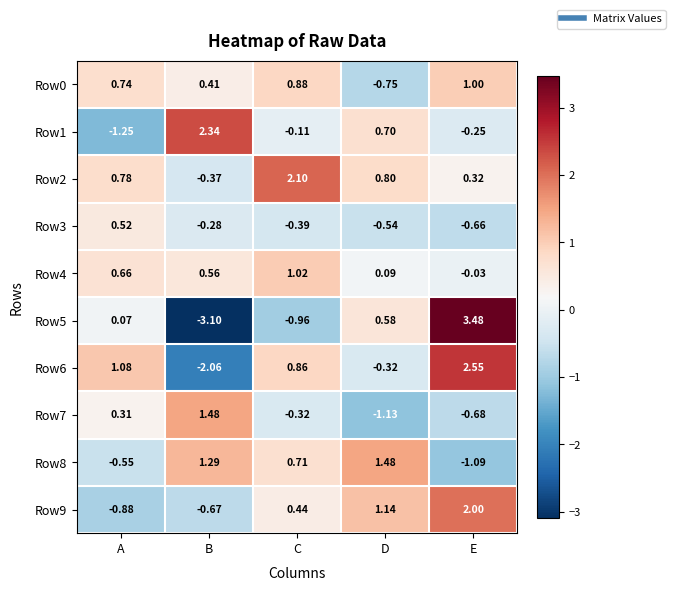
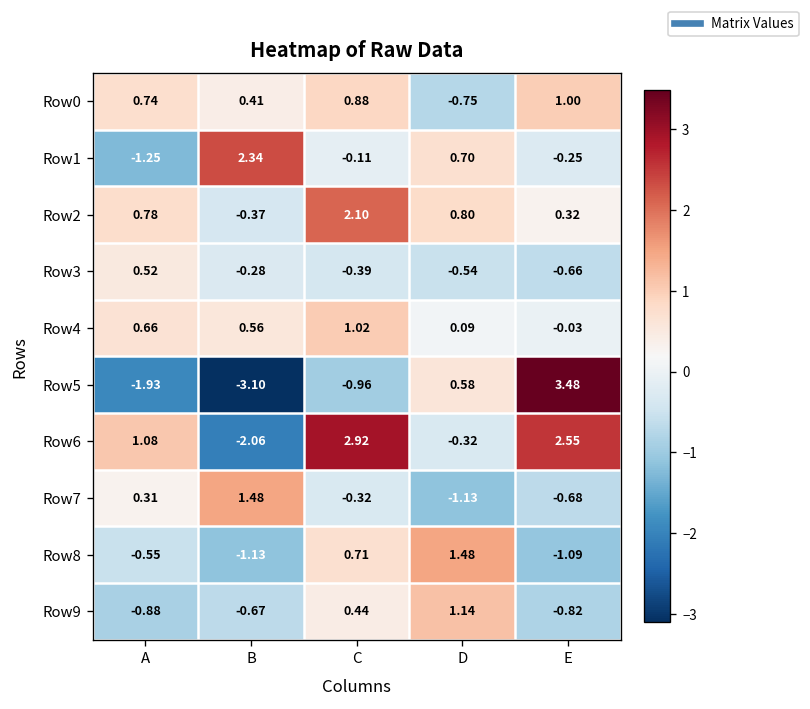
  {
    "Row0": {
      "A": 0.74,
      "B": 0.41,
      "C": 0.88,
      "D": -0.75,
      "E": 1.00
    },
    "Row1": {
      "A": -1.25,
      "B": 2.34,
      "C": -0.11,
      "D": 0.70,
      "E": -0.25
    },
    "Row2": {
      "A": 0.78,
      "B": -0.37,
      "C": 2.10,
      "D": 0.80,
      "E": 0.32
    },
    "Row3": {
      "A": 0.52,
      "B": -0.28,
      "C": -0.39,
      "D": -0.54,
      "E": -0.66
    },
    "Row4": {
      "A": 0.66,
      "B": 0.56,
      "C": 1.02,
      "D": 0.09,
      "E": -0.03
    },
    "Row5": {
-     "A": 0.07,
+     "A": -1.93,
      "B": -3.10,
      "C": -0.96,
      "D": 0.58,
      "E": 3.48
    },
    "Row6": {
      "A": 1.08,
      "B": -2.06,
-     "C": 0.86,
+     "C": 2.92,
      "D": -0.32,
      "E": 2.55
    },
    "Row7": {
      "A": 0.31,
      "B": 1.48,
      "C": -0.32,
      "D": -1.13,
      "E": -0.68
    },
    "Row8": {
      "A": -0.55,
-     "B": 1.29,
+     "B": -1.13,
      "C": 0.71,
      "D": 1.48,
      "E": -1.09
    },
    "Row9": {
      "A": -0.88,
      "B": -0.67,
      "C": 0.44,
      "D": 1.14,
-     "E": 2.00
+     "E": -0.82
    }
  }
